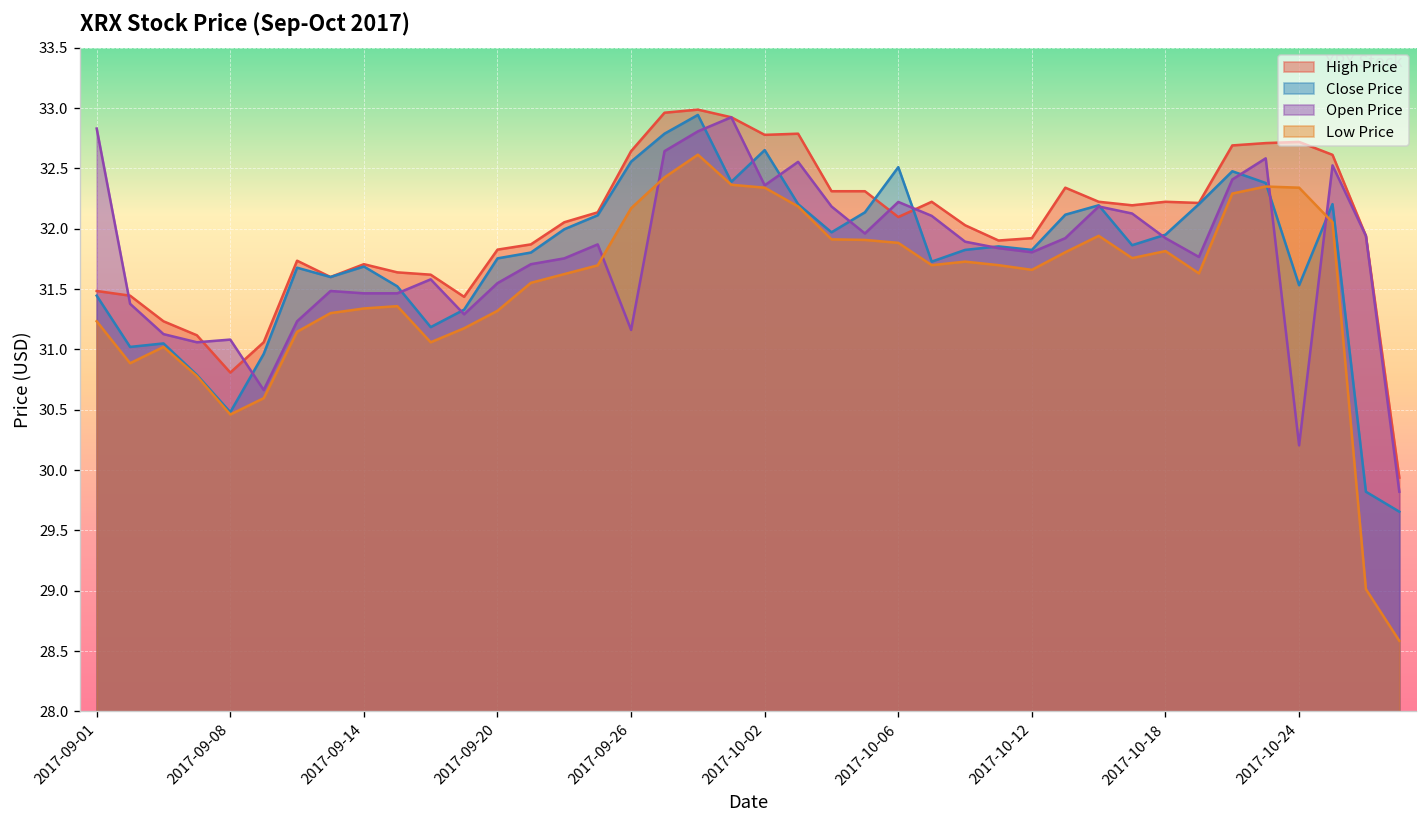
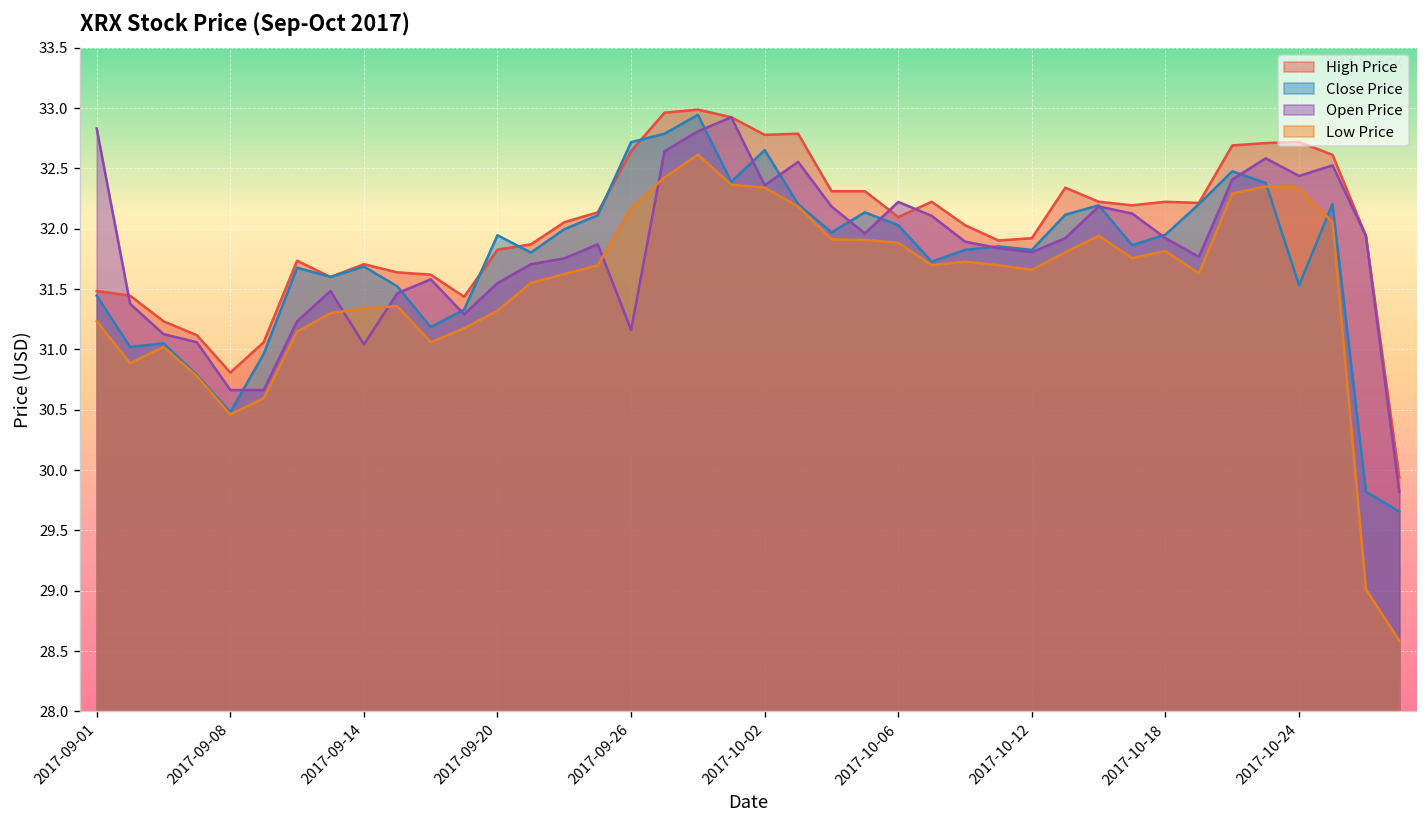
  {
    "Close Price": {
      "2017-09-01": 31.45,
-     "2017-09-20": 31.75,
-     "2017-09-26": 32.56,
+     "2017-09-20": 31.95,
+     "2017-09-26": 32.72,
      "2017-10-02": 32.65,
-     "2017-10-06": 32.51,
+     "2017-10-06": 32.03,
      "2017-10-18": 31.95,
      "2017-10-24": 31.53
    },
    "Open Price": {
      "2017-09-01": 32.83,
-     "2017-09-08": 31.08,
-     "2017-09-14": 31.47,
+     "2017-09-08": 30.66,
+     "2017-09-14": 31.04,
      "2017-09-20": 31.55,
      "2017-09-26": 31.16,
      "2017-10-06": 32.22,
      "2017-10-18": 31.92,
-     "2017-10-24": 30.21
+     "2017-10-24": 32.44
    }
  }
